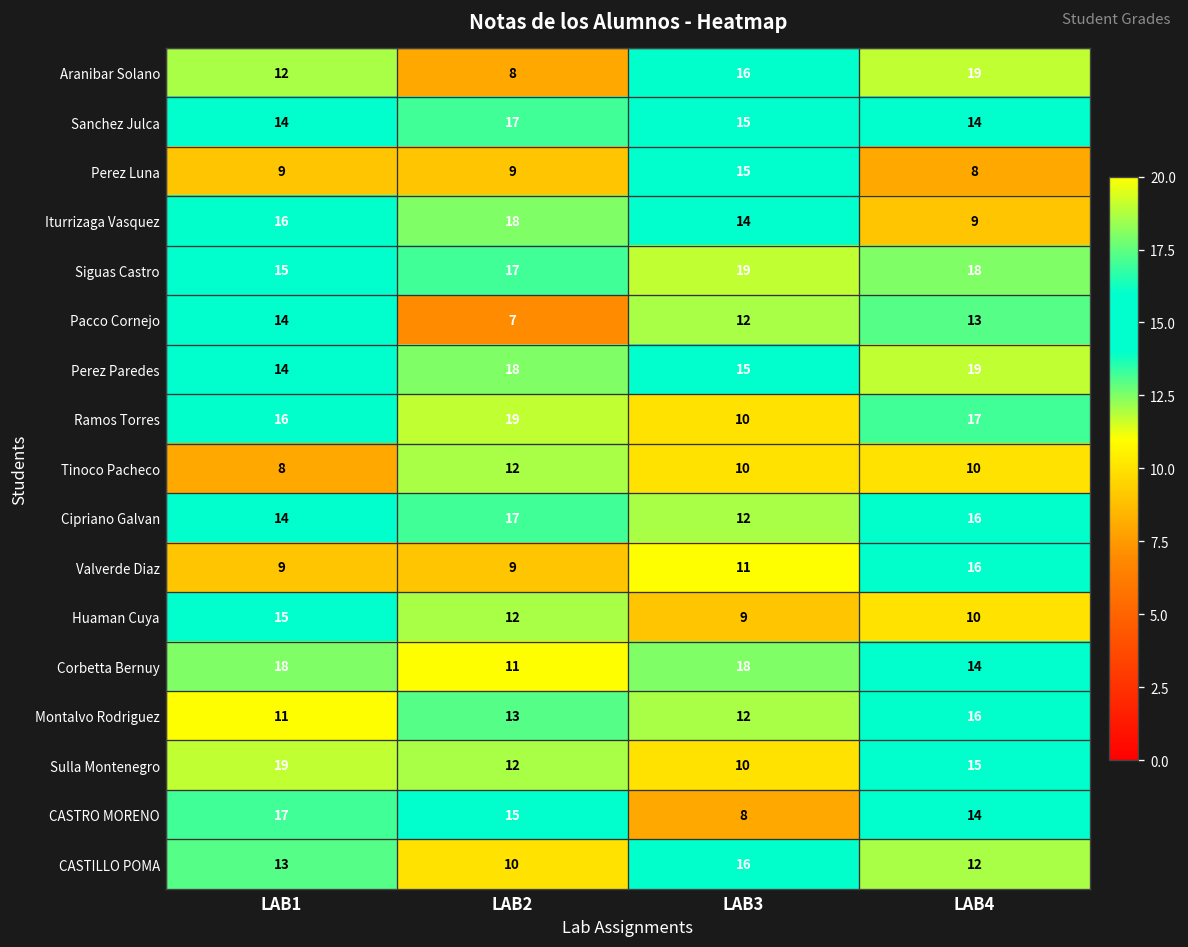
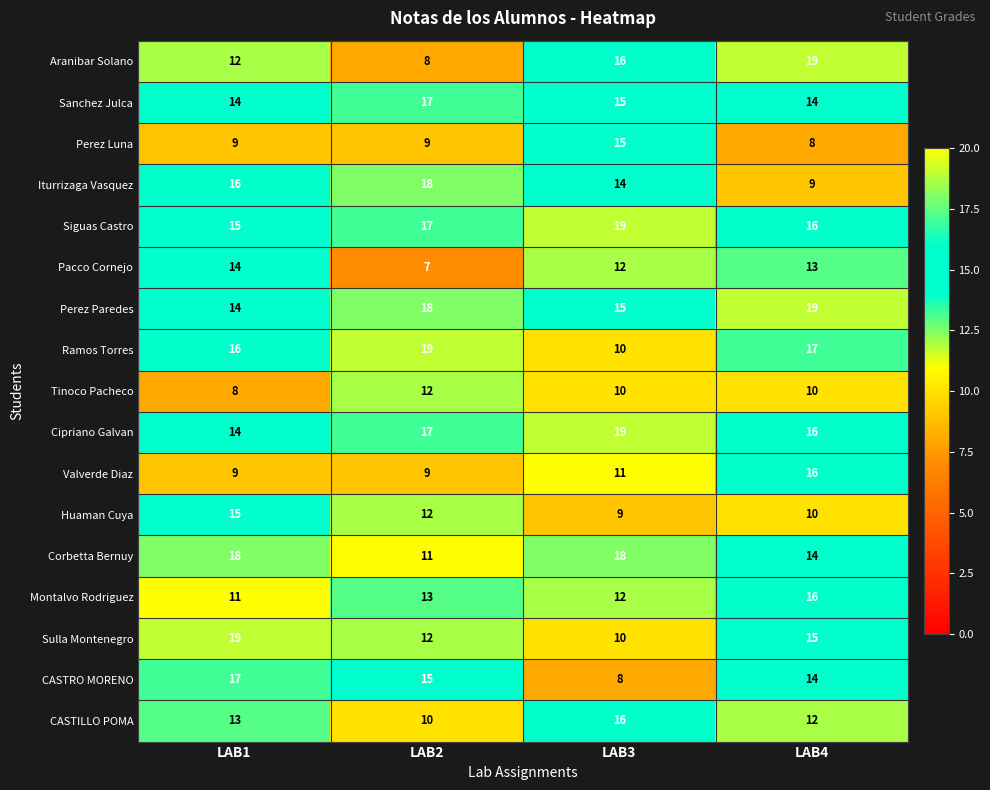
  {
    "Aranibar Solano": {
      "LAB1": 12,
      "LAB2": 8,
      "LAB3": 16,
      "LAB4": 19
    },
    "Sanchez Julca": {
      "LAB1": 14,
      "LAB2": 17,
      "LAB3": 15,
      "LAB4": 14
    },
    "Perez Luna": {
      "LAB1": 9,
      "LAB2": 9,
      "LAB3": 15,
      "LAB4": 8
    },
    "Iturrizaga Vasquez": {
      "LAB1": 16,
      "LAB2": 18,
      "LAB3": 14,
      "LAB4": 9
    },
    "Siguas Castro": {
      "LAB1": 15,
      "LAB2": 17,
      "LAB3": 19,
-     "LAB4": 18
+     "LAB4": 16
    },
    "Pacco Cornejo": {
      "LAB1": 14,
      "LAB2": 7,
      "LAB3": 12,
      "LAB4": 13
    },
    "Perez Paredes": {
      "LAB1": 14,
      "LAB2": 18,
      "LAB3": 15,
      "LAB4": 19
    },
    "Ramos Torres": {
      "LAB1": 16,
      "LAB2": 19,
      "LAB3": 10,
      "LAB4": 17
    },
    "Tinoco Pacheco": {
      "LAB1": 8,
      "LAB2": 12,
      "LAB3": 10,
      "LAB4": 10
    },
    "Cipriano Galvan": {
      "LAB1": 14,
      "LAB2": 17,
-     "LAB3": 12,
+     "LAB3": 19,
      "LAB4": 16
    },
    "Valverde Diaz": {
      "LAB1": 9,
      "LAB2": 9,
      "LAB3": 11,
      "LAB4": 16
    },
    "Huaman Cuya": {
      "LAB1": 15,
      "LAB2": 12,
      "LAB3": 9,
      "LAB4": 10
    },
    "Corbetta Bernuy": {
      "LAB1": 18,
      "LAB2": 11,
      "LAB3": 18,
      "LAB4": 14
    },
    "Montalvo Rodriguez": {
      "LAB1": 11,
      "LAB2": 13,
      "LAB3": 12,
      "LAB4": 16
    },
    "Sulla Montenegro": {
      "LAB1": 19,
      "LAB2": 12,
      "LAB3": 10,
      "LAB4": 15
    },
    "CASTRO MORENO": {
      "LAB1": 17,
      "LAB2": 15,
      "LAB3": 8,
      "LAB4": 14
    },
    "CASTILLO POMA": {
      "LAB1": 13,
      "LAB2": 10,
      "LAB3": 16,
      "LAB4": 12
    }
  }
